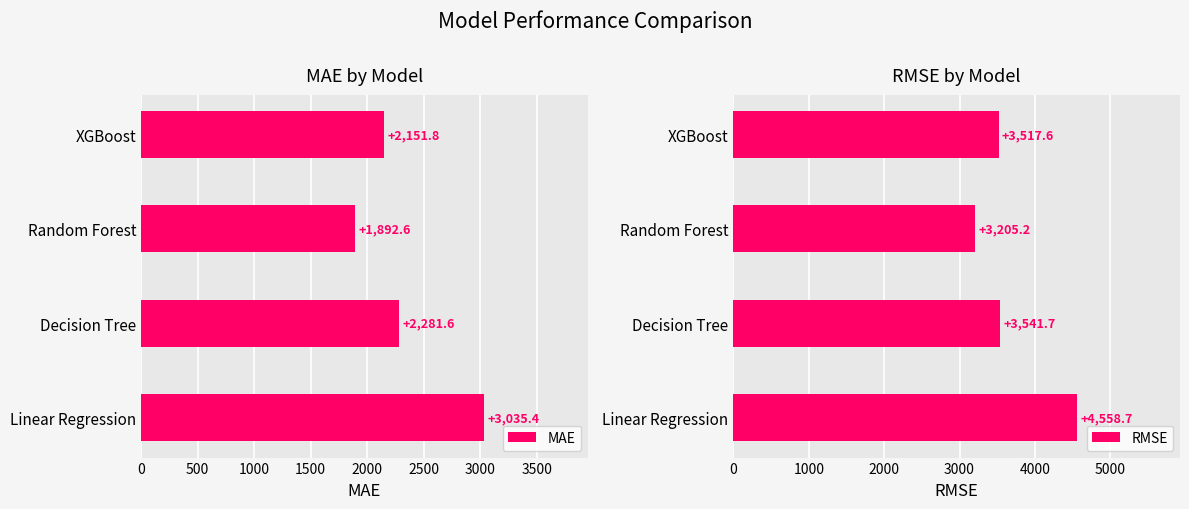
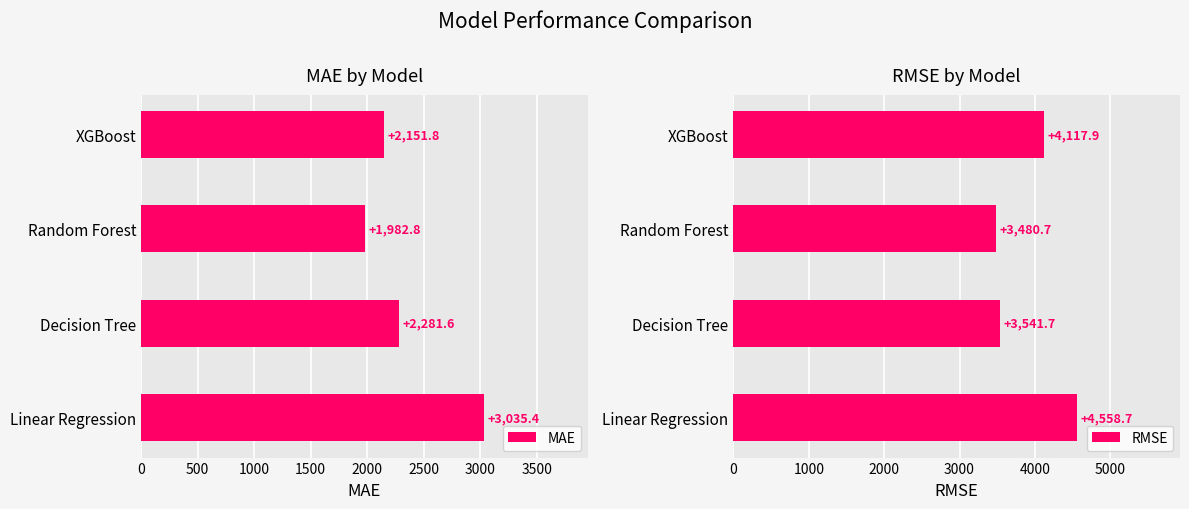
  {
    "MAE by Model": {
      "XGBoost": "+2,151.8",
-     "Random Forest": "+1,892.6",
+     "Random Forest": "+1,982.8",
      "Decision Tree": "+2,281.6",
      "Linear Regression": "+3,035.4"
    },
    "RMSE by Model": {
-     "XGBoost": "+3,517.6",
-     "Random Forest": "+3,205.2",
+     "XGBoost": "+4,117.9",
+     "Random Forest": "+3,480.7",
      "Decision Tree": "+3,541.7",
      "Linear Regression": "+4,558.7"
    }
  }
